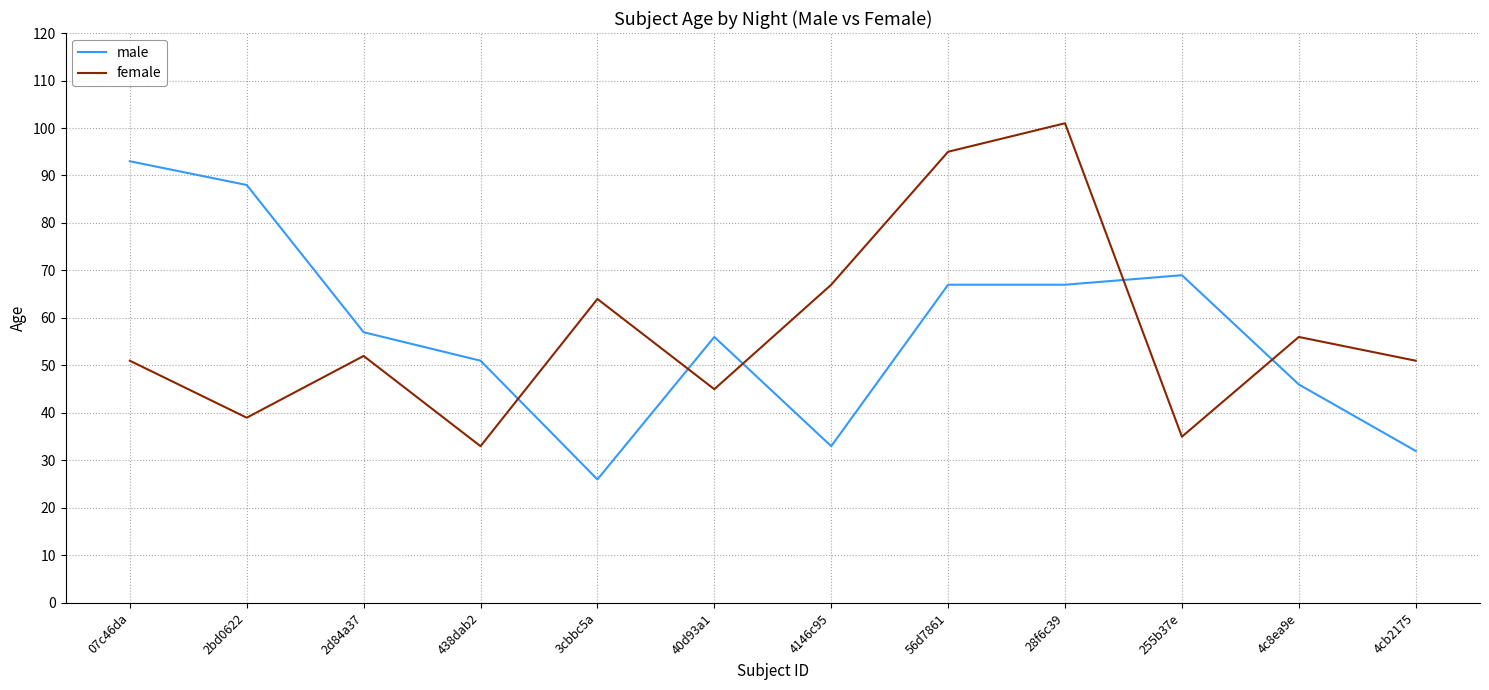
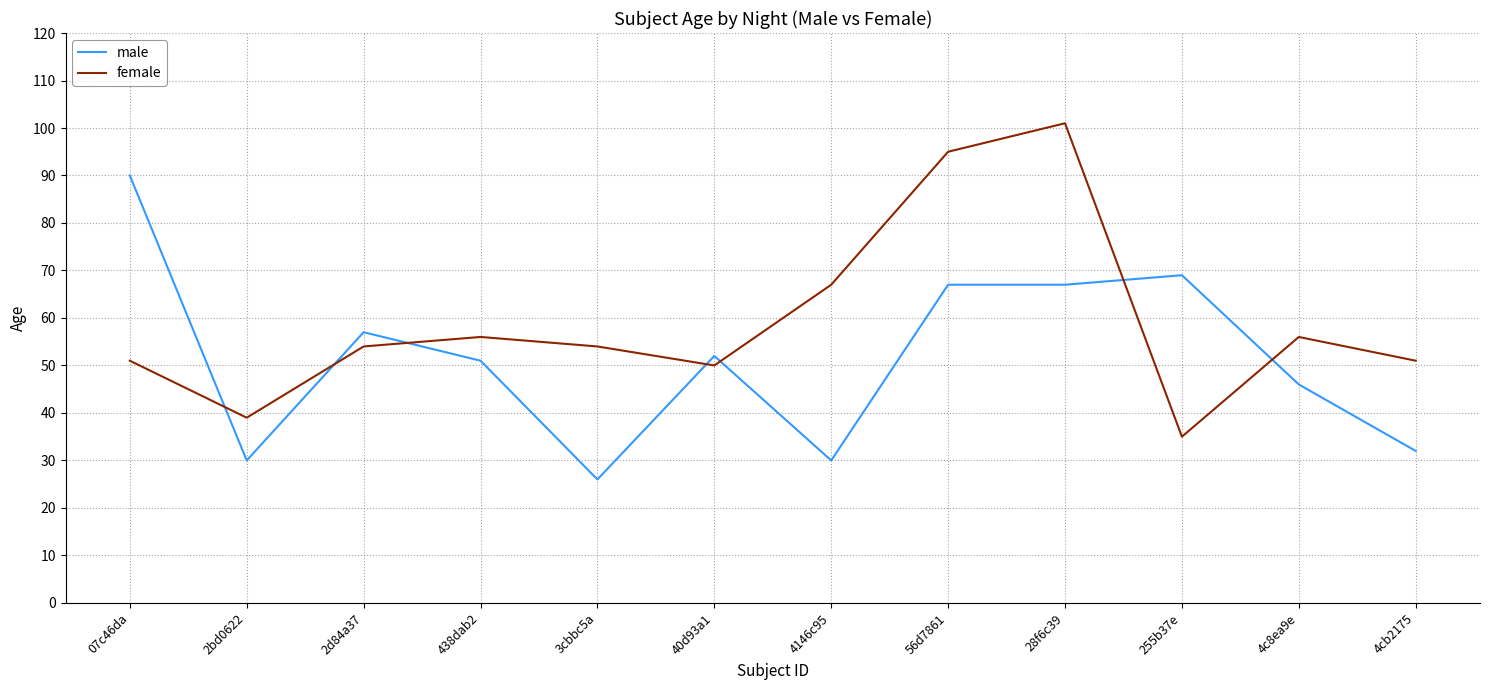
  {
    "male": {
-     "07c46da": 93,
-     "2bd0622": 88,
+     "07c46da": 90,
+     "2bd0622": 30,
      "2d84a37": 57,
      "438dab2": 51,
      "3cbbc5a": 26,
-     "40d93a1": 56,
-     "4146c95": 33,
+     "40d93a1": 52,
+     "4146c95": 30,
      "56d7861": 67,
      "28f6c39": 67,
      "255b37e": 69,
      "4c8ea9e": 46,
      "4cb2175": 32
    },
    "female": {
      "07c46da": 51,
      "2bd0622": 39,
-     "2d84a37": 52,
-     "438dab2": 33,
-     "3cbbc5a": 64,
-     "40d93a1": 45,
+     "2d84a37": 54,
+     "438dab2": 56,
+     "3cbbc5a": 54,
+     "40d93a1": 50,
      "4146c95": 67,
      "56d7861": 95,
      "28f6c39": 101,
      "255b37e": 35,
      "4c8ea9e": 56,
      "4cb2175": 51
    }
  }
